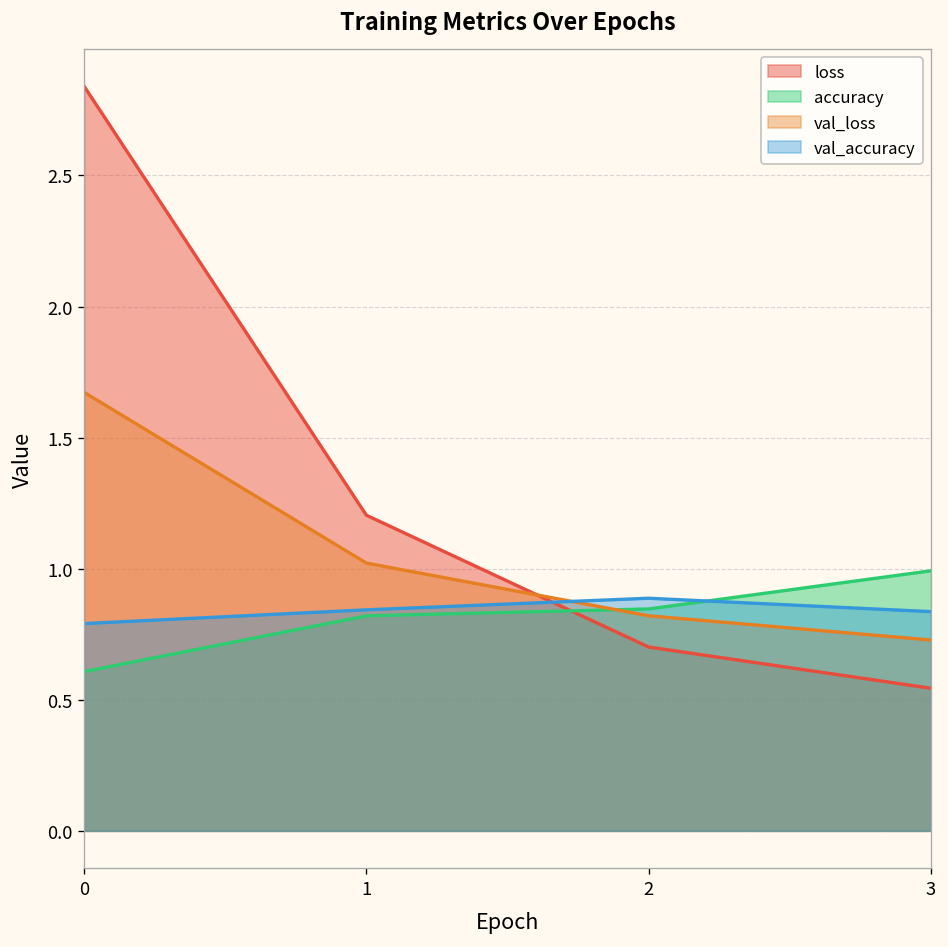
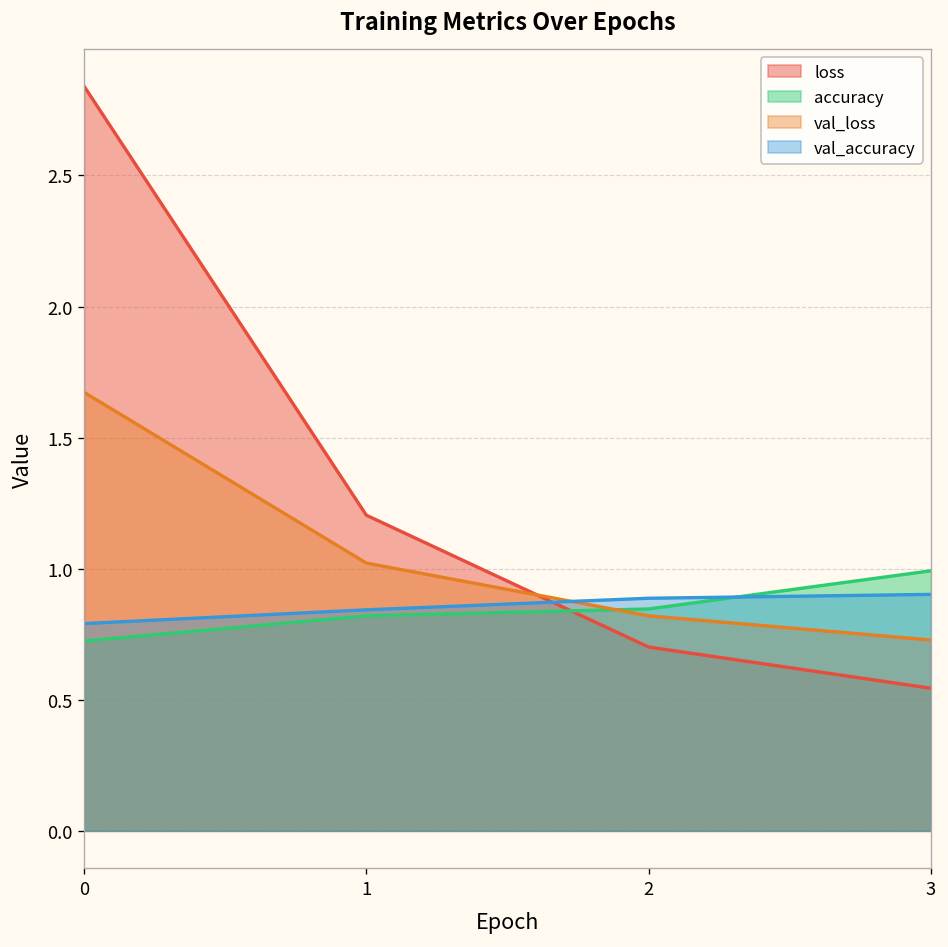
  {
    "accuracy": {
-     "0": 0.61,
+     "0": 0.72,
      "1": 0.82,
      "2": 0.85,
      "3": 0.99
    },
    "val_accuracy": {
      "0": 0.79,
      "1": 0.84,
      "2": 0.89,
-     "3": 0.84
+     "3": 0.90
    }
  }
